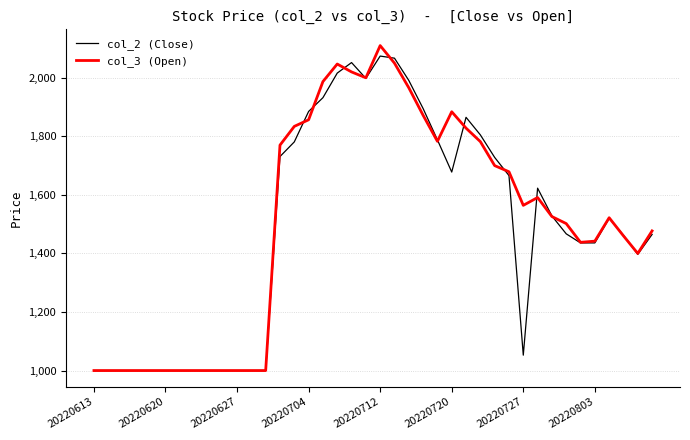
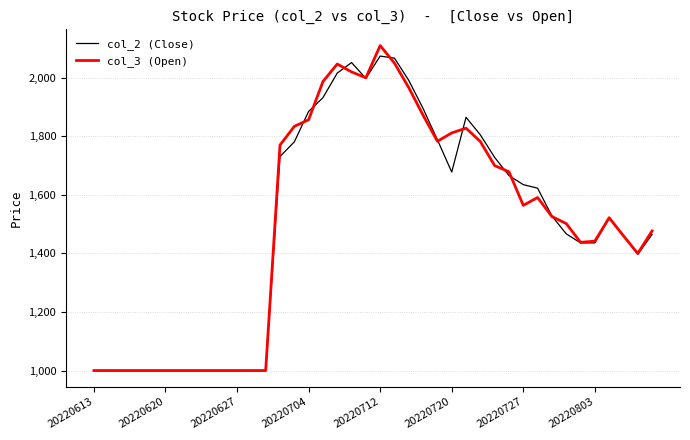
  {
    "col_2 (Close)": {
      "20220704": "1,890",
      "20220712": "2,070",
      "20220720": "1,680",
-     "20220727": "1,050"
+     "20220727": "1,640"
    },
    "col_3 (Open)": {
      "20220704": "1,860",
      "20220712": "2,110",
-     "20220720": "1,880",
+     "20220720": "1,810",
      "20220727": "1,560"
    }
  }
